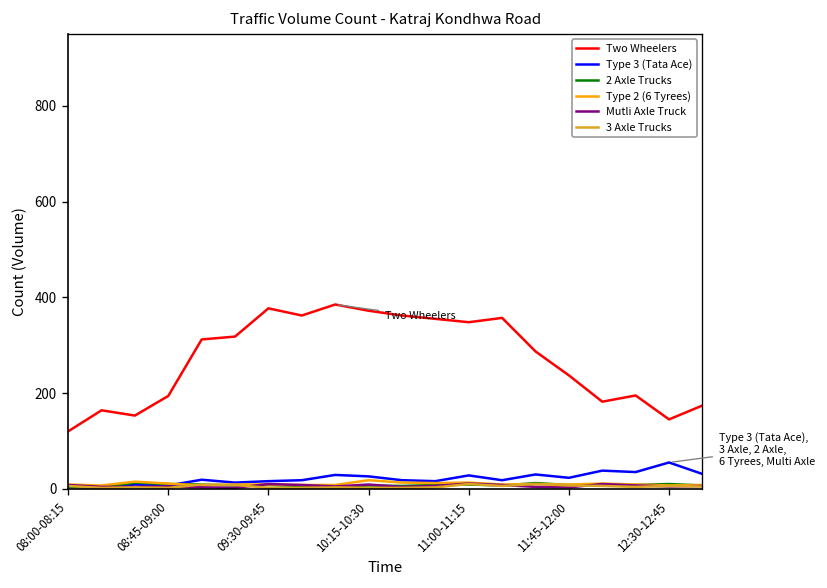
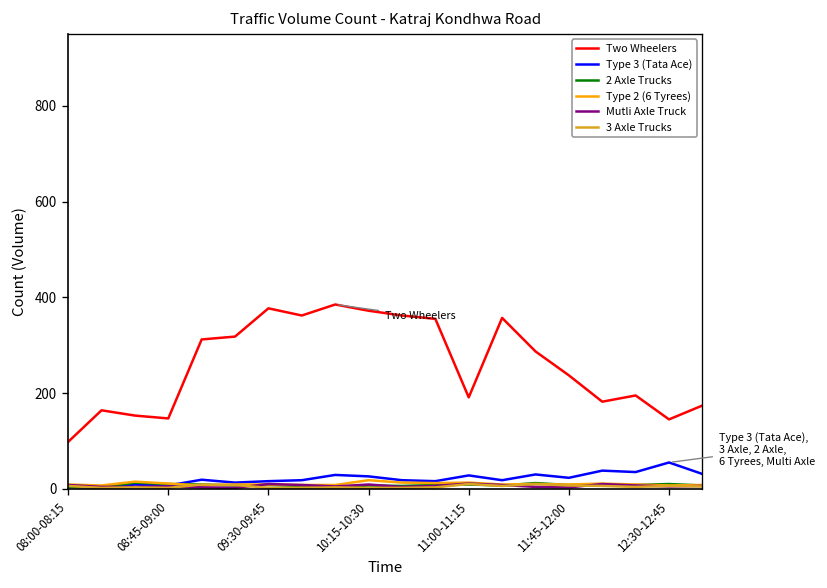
  {
    "Two Wheelers": {
-     "08:00-08:15": 120,
-     "08:45-09:00": 190,
+     "08:00-08:15": 100,
+     "08:45-09:00": 150,
      "09:30-09:45": 380,
      "10:15-10:30": 370,
-     "11:00-11:15": 350,
+     "11:00-11:15": 190,
      "11:45-12:00": 240,
      "12:30-12:45": 150
    },
    "Type 3 (Tata Ace)": {
      "10:15-10:30": 30,
      "11:00-11:15": 30,
      "11:45-12:00": 20
    }
  }
